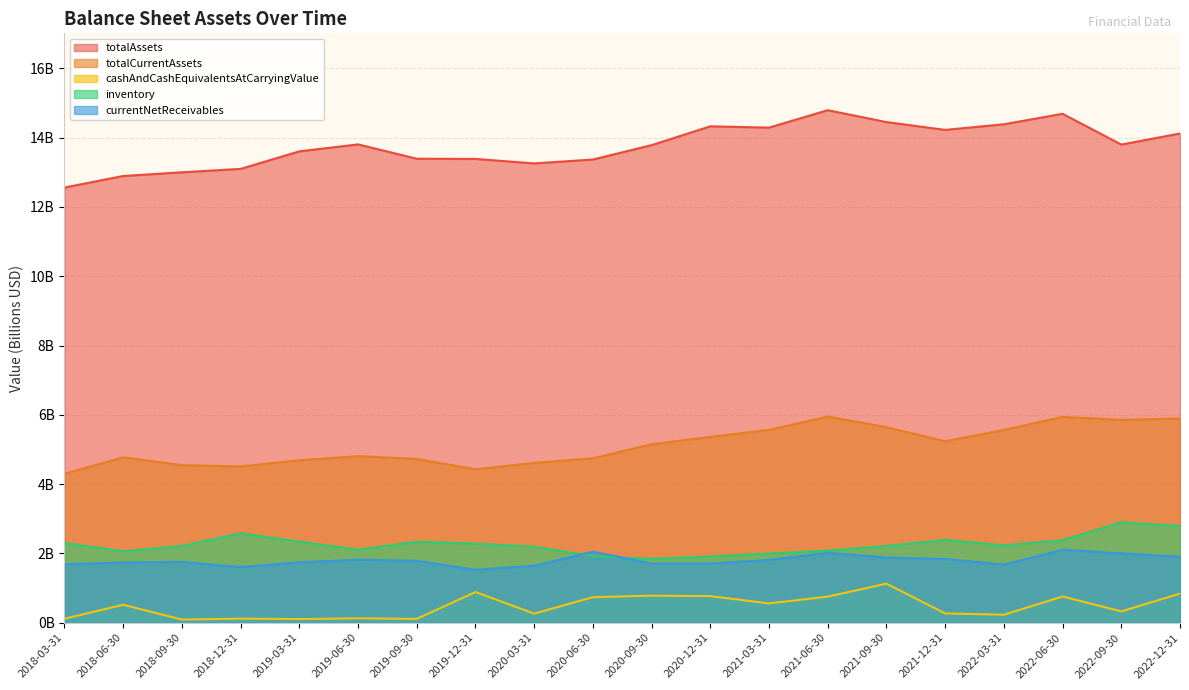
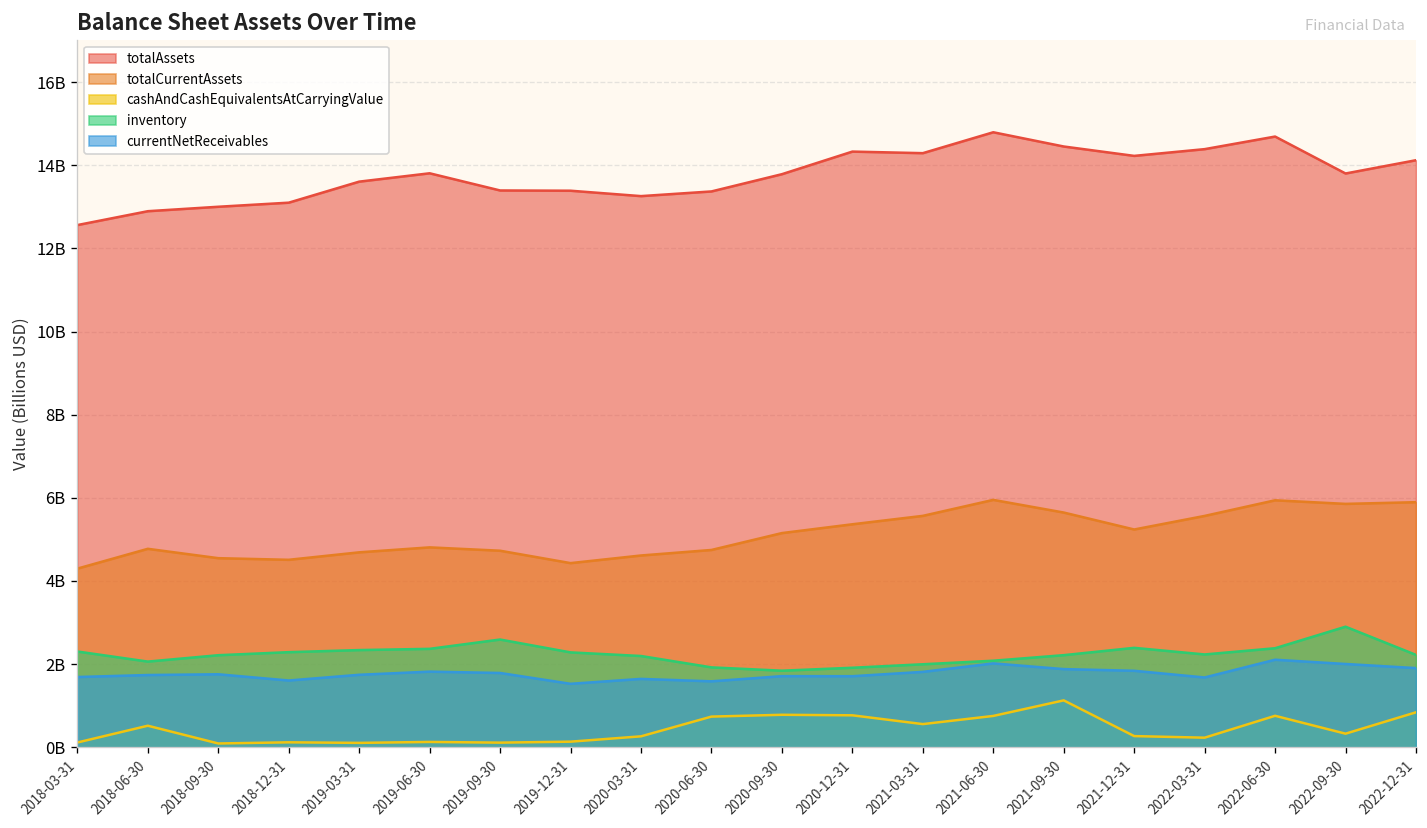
  {
    "cashAndCashEquivalentsAtCarryingValue": {
      "2018-03-31": 100000000,
      "2018-06-30": 500000000,
      "2018-09-30": 100000000,
      "2018-12-31": 100000000,
      "2019-03-31": 100000000,
      "2019-06-30": 100000000,
      "2019-09-30": 100000000,
-     "2019-12-31": 900000000,
+     "2019-12-31": 100000000,
      "2020-03-31": 300000000,
      "2020-06-30": 700000000,
      "2020-09-30": 800000000,
      "2020-12-31": 800000000,
      "2021-03-31": 600000000,
      "2021-06-30": 800000000,
      "2021-09-30": 1100000000,
      "2021-12-31": 300000000,
      "2022-03-31": 200000000,
      "2022-06-30": 800000000,
      "2022-09-30": 300000000,
      "2022-12-31": 800000000
    },
    "inventory": {
      "2018-03-31": 2300000000,
      "2018-06-30": 2100000000,
      "2018-09-30": 2200000000,
-     "2018-12-31": 2600000000,
+     "2018-12-31": 2300000000,
      "2019-03-31": 2300000000,
-     "2019-06-30": 2100000000,
-     "2019-09-30": 2300000000,
+     "2019-06-30": 2400000000,
+     "2019-09-30": 2600000000,
      "2019-12-31": 2300000000,
      "2020-03-31": 2200000000,
      "2020-06-30": 1900000000,
      "2020-09-30": 1800000000,
      "2020-12-31": 1900000000,
      "2021-03-31": 2000000000,
      "2021-09-30": 2200000000,
      "2021-12-31": 2400000000,
      "2022-03-31": 2200000000,
      "2022-06-30": 2400000000,
      "2022-09-30": 2900000000,
-     "2022-12-31": 2800000000
+     "2022-12-31": 2200000000
    },
    "currentNetReceivables": {
      "2018-03-31": 1700000000,
      "2018-06-30": 1700000000,
      "2018-09-30": 1800000000,
      "2018-12-31": 1600000000,
      "2019-03-31": 1700000000,
      "2019-06-30": 1800000000,
      "2019-09-30": 1800000000,
      "2019-12-31": 1500000000,
      "2020-03-31": 1600000000,
-     "2020-06-30": 2000000000,
+     "2020-06-30": 1600000000,
      "2020-09-30": 1700000000,
      "2020-12-31": 1700000000,
      "2021-03-31": 1800000000,
      "2021-09-30": 1900000000,
      "2021-12-31": 1800000000,
      "2022-03-31": 1700000000,
      "2022-06-30": 2100000000,
      "2022-09-30": 2000000000,
      "2022-12-31": 1900000000
    }
  }
